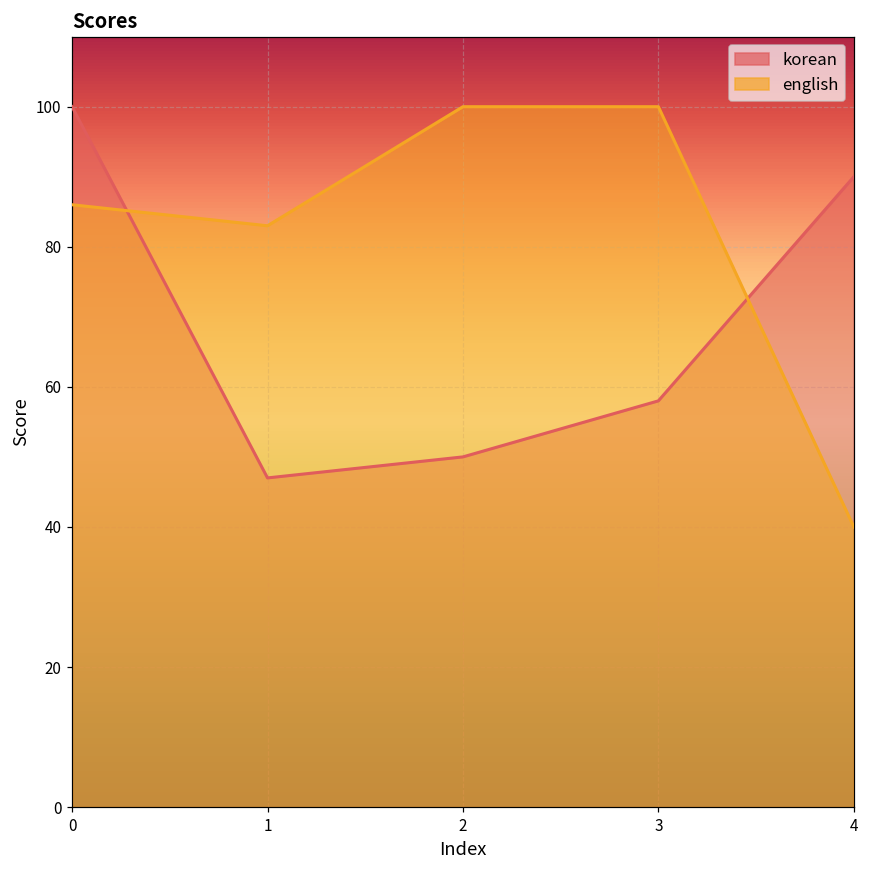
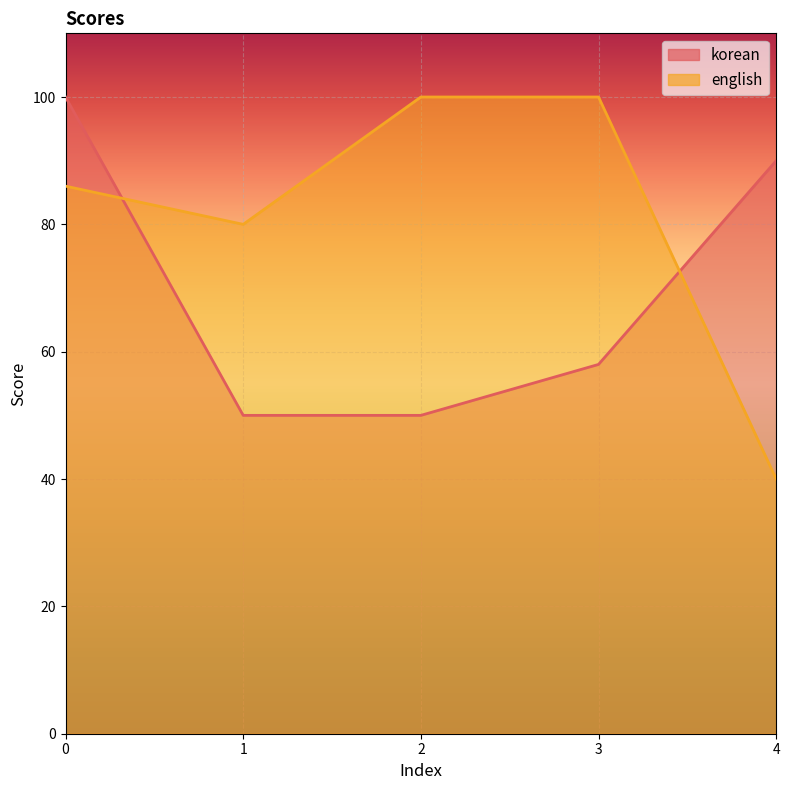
  {
    "korean": {
      "0": 100,
-     "1": 47,
+     "1": 50,
      "2": 50,
      "3": 58,
      "4": 90
    },
    "english": {
      "0": 86,
-     "1": 83,
+     "1": 80,
      "2": 100,
      "3": 100,
      "4": 40
    }
  }
